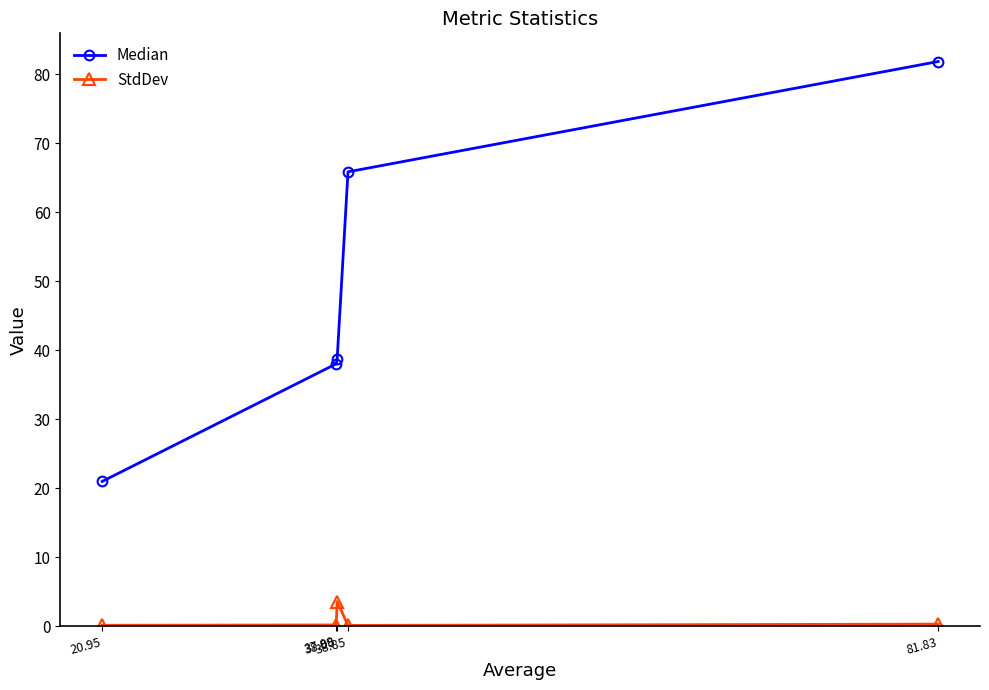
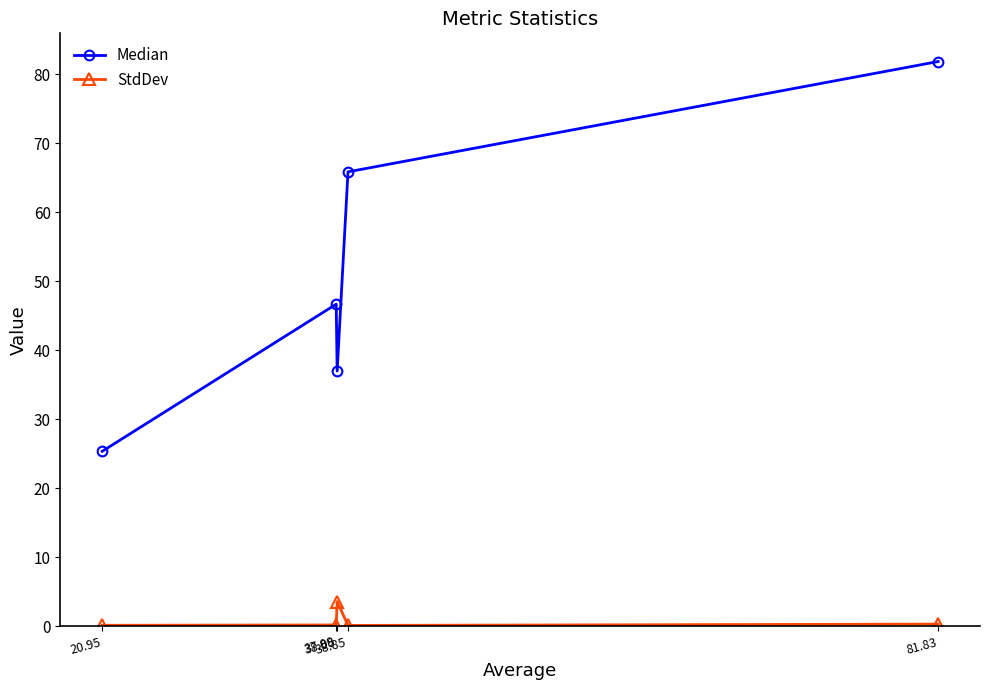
  {
    "Median": {
-     "20.95": 21,
-     "37.99": 38,
-     "38.06": 39,
+     "20.95": 25,
+     "37.99": 47,
+     "38.06": 37,
      "38.85": 66,
      "81.83": 82
    },
    "StdDev": {
      "20.95": 0,
      "37.99": 0,
      "38.06": 4,
      "38.85": 0,
      "81.83": 0
    }
  }
